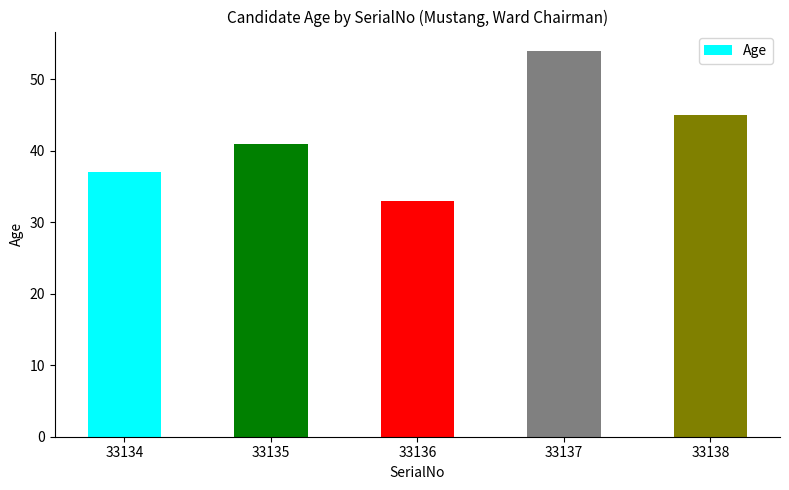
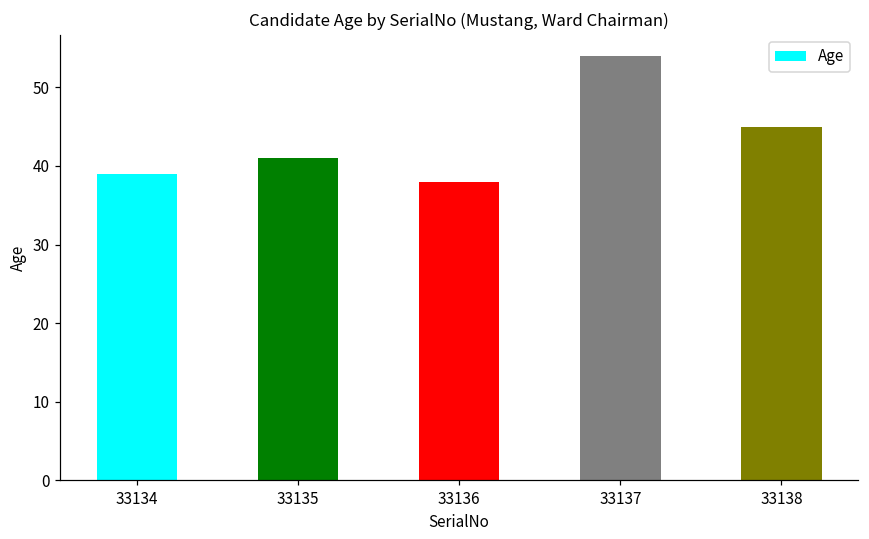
  {
-   "33134": 37,
+   "33134": 39,
    "33135": 41,
-   "33136": 33,
+   "33136": 38,
    "33137": 54,
    "33138": 45
  }
